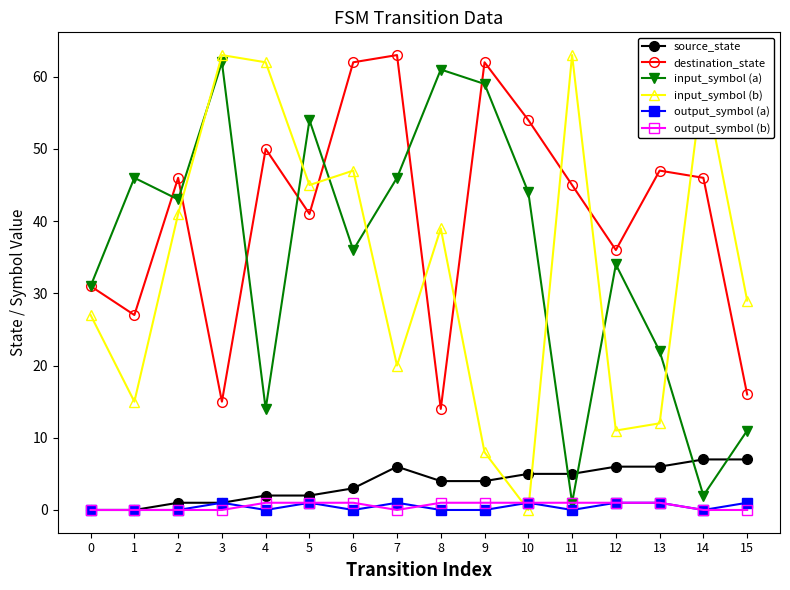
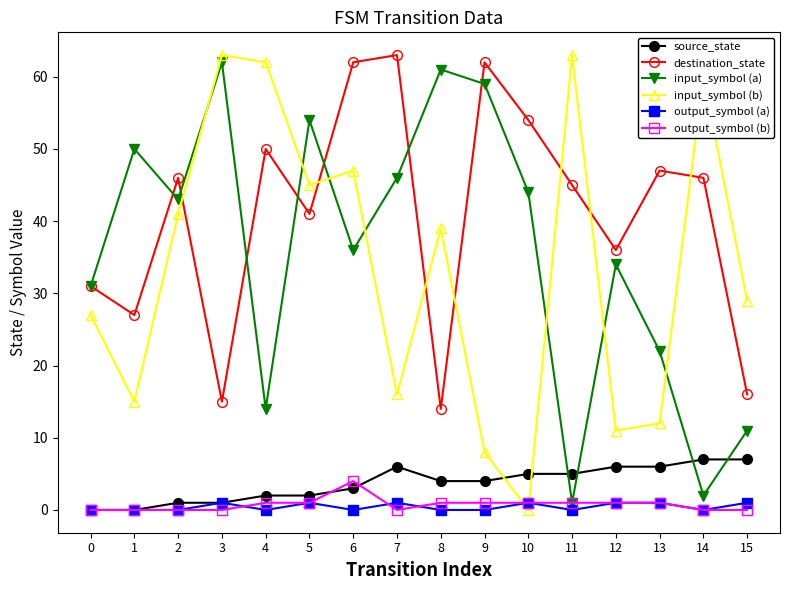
  {
    "source_state": {
      "2": 1,
      "4": 2,
      "5": 2,
      "6": 3,
      "7": 6,
      "8": 4,
      "9": 4,
      "10": 5,
      "11": 5,
      "12": 6,
      "13": 6,
      "14": 7,
      "15": 7
    },
    "destination_state": {
      "1": 27,
      "2": 46,
      "3": 15,
      "4": 50,
      "5": 41,
      "6": 62,
      "7": 63,
      "8": 14,
      "9": 62,
      "10": 54,
      "11": 45,
      "12": 36,
      "13": 47,
      "14": 46,
      "15": 16
    },
    "input_symbol (a)": {
-     "1": 46,
+     "1": 50,
      "2": 43,
      "3": 62,
      "4": 14,
      "5": 54,
      "6": 36,
      "7": 46,
      "8": 61,
      "9": 59,
      "10": 44,
      "12": 34,
      "13": 22,
      "14": 2,
      "15": 11
    },
    "input_symbol (b)": {
      "0": 27,
      "1": 15,
      "2": 41,
      "3": 63,
      "4": 62,
      "5": 45,
      "6": 47,
-     "7": 20,
+     "7": 16,
      "8": 39,
      "9": 8,
      "10": 0,
      "11": 63,
      "12": 11,
      "13": 12,
      "15": 29
    },
    "output_symbol (a)": {
      "4": 0,
      "6": 0,
      "7": 1,
      "8": 0,
      "9": 0,
      "11": 0,
      "15": 1
    },
    "output_symbol (b)": {
      "3": 0,
      "4": 1,
-     "6": 1,
+     "6": 4,
      "7": 0,
      "8": 1,
      "9": 1,
      "15": 0
    }
  }
